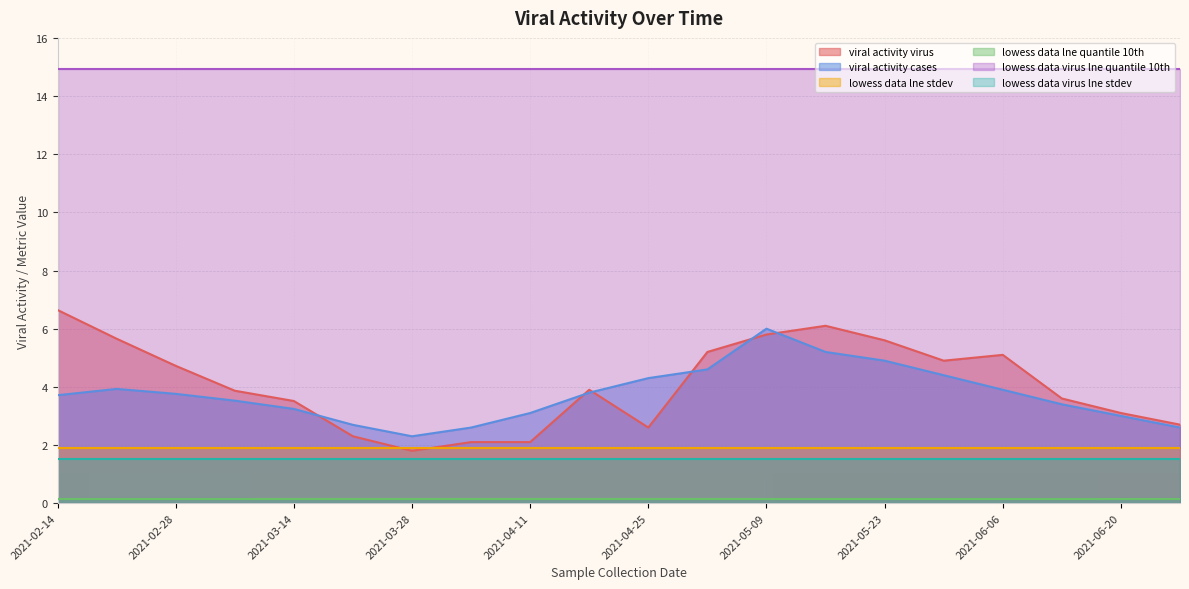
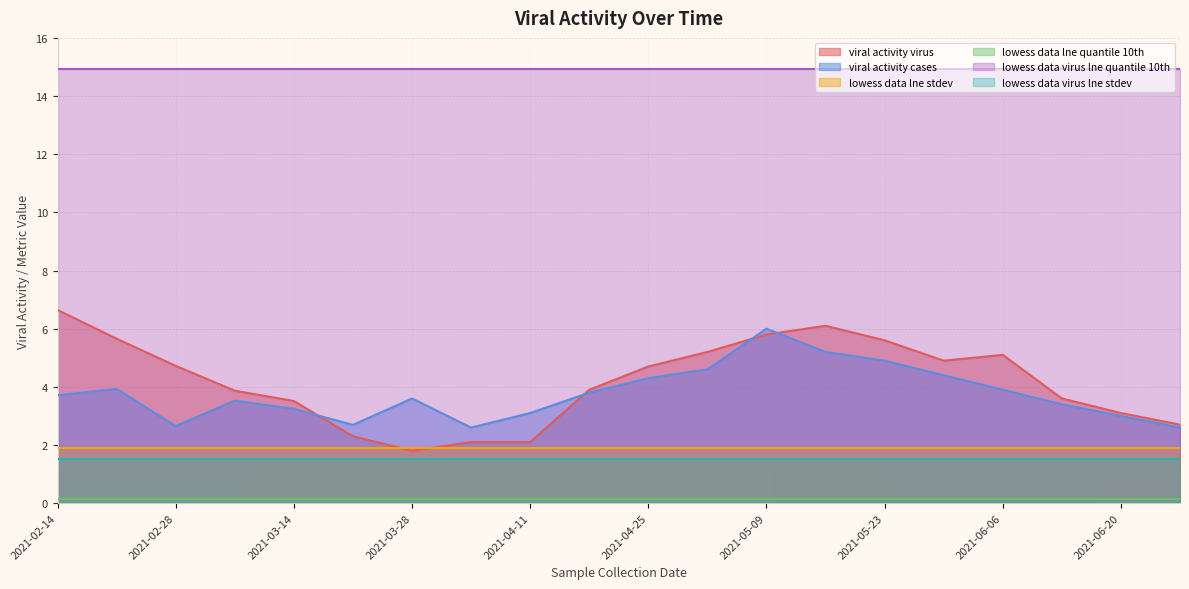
  {
    "viral activity virus": {
      "2021-02-14": 6.6,
      "2021-02-28": 4.7,
      "2021-03-14": 3.5,
      "2021-03-28": 1.8,
      "2021-04-11": 2.1,
-     "2021-04-25": 2.6,
+     "2021-04-25": 4.7,
      "2021-05-09": 5.8,
      "2021-05-23": 5.6,
      "2021-06-06": 5.1,
      "2021-06-20": 3.1
    },
    "viral activity cases": {
      "2021-02-14": 3.7,
-     "2021-02-28": 3.8,
+     "2021-02-28": 2.7,
      "2021-03-14": 3.2,
-     "2021-03-28": 2.3,
+     "2021-03-28": 3.6,
      "2021-04-11": 3.1,
      "2021-04-25": 4.3,
      "2021-05-09": 6.0,
      "2021-05-23": 4.9,
      "2021-06-06": 3.9,
      "2021-06-20": 3.0
    },
    "lowess data lne stdev": {
      "2021-02-14": 1.9,
      "2021-02-28": 1.9,
      "2021-03-14": 1.9,
      "2021-03-28": 1.9,
      "2021-04-11": 1.9,
      "2021-04-25": 1.9,
      "2021-05-09": 1.9,
      "2021-05-23": 1.9,
      "2021-06-06": 1.9,
      "2021-06-20": 1.9
    },
    "lowess data virus lne quantile 10th": {
      "2021-02-14": 14.9,
      "2021-02-28": 14.9,
      "2021-03-14": 14.9,
      "2021-03-28": 14.9,
      "2021-04-11": 14.9,
      "2021-04-25": 14.9,
      "2021-05-09": 14.9
    }
  }
